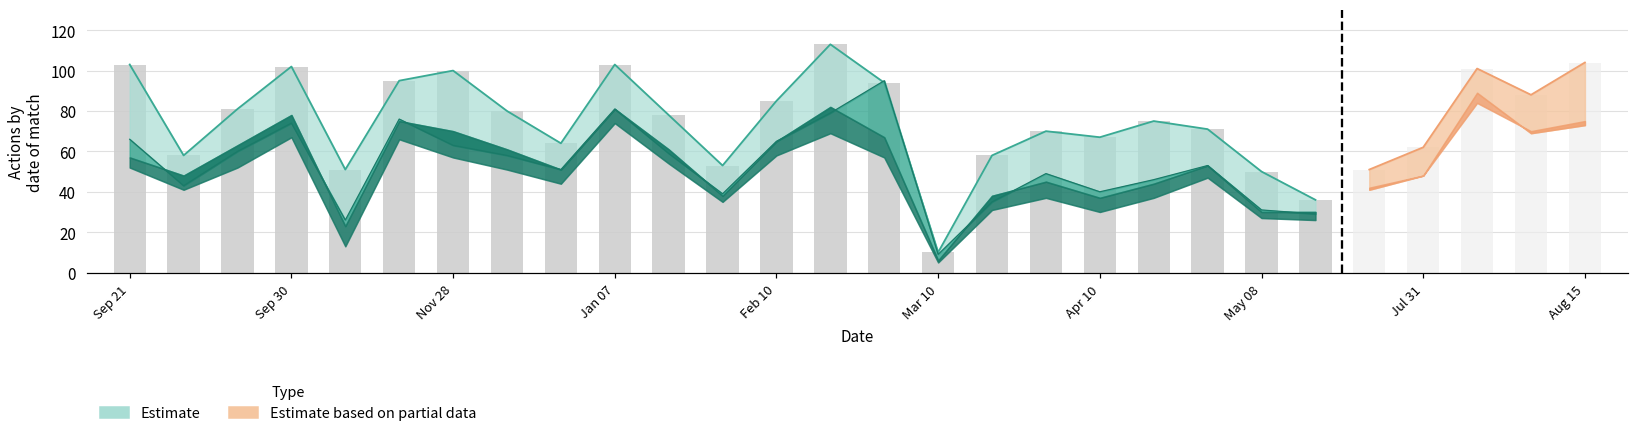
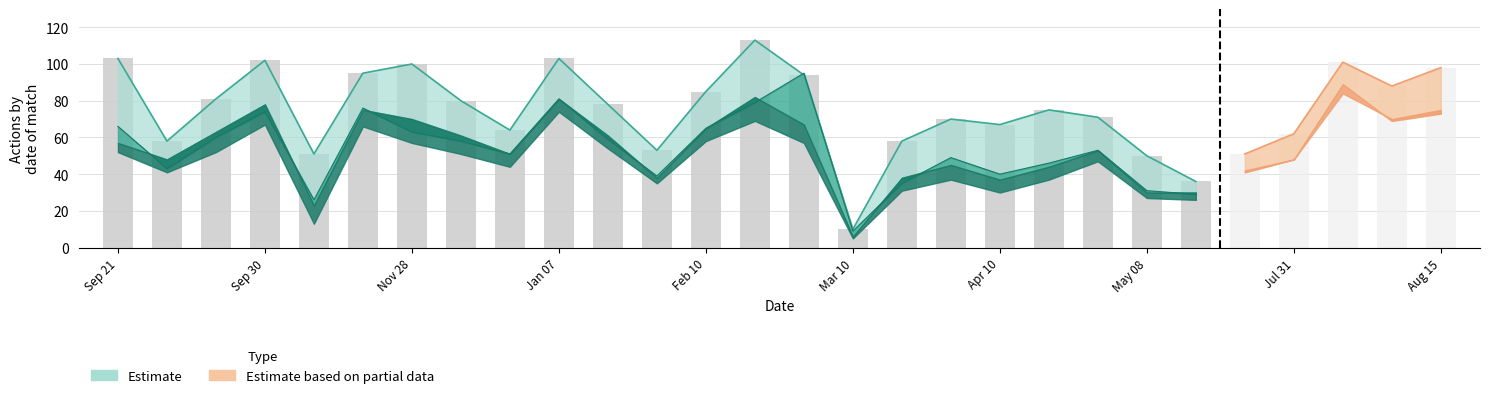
  {
    "Estimate based on partial data": {
      "Jul 31": 62,
-     "Aug 15": 104
+     "Aug 15": 98
    }
  }
